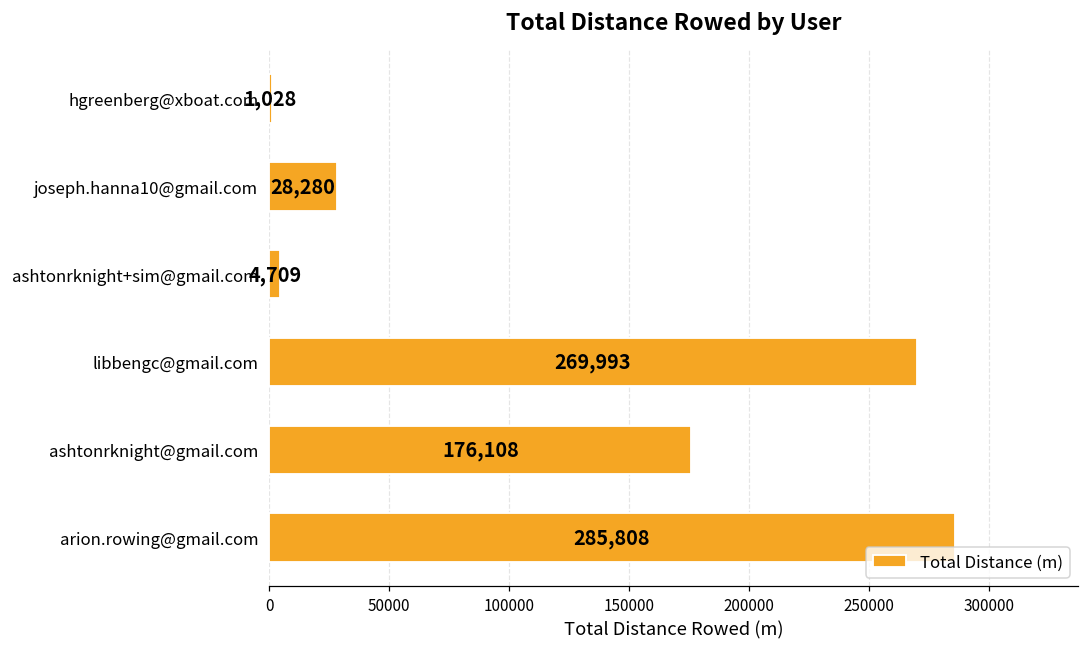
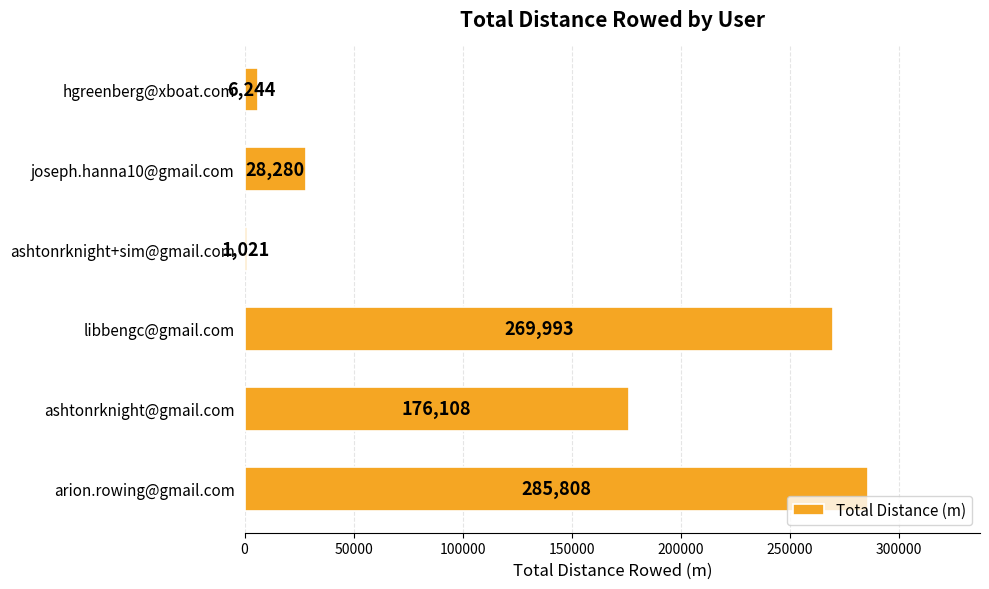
  {
-   "hgreenberg@xboat.com": "1,028",
+   "hgreenberg@xboat.com": "6,244",
    "joseph.hanna10@gmail.com": "28,280",
-   "ashtonrknight+sim@gmail.com": "4,709",
+   "ashtonrknight+sim@gmail.com": "1,021",
    "libbengc@gmail.com": "269,993",
    "ashtonrknight@gmail.com": "176,108",
    "arion.rowing@gmail.com": "285,808"
  }
